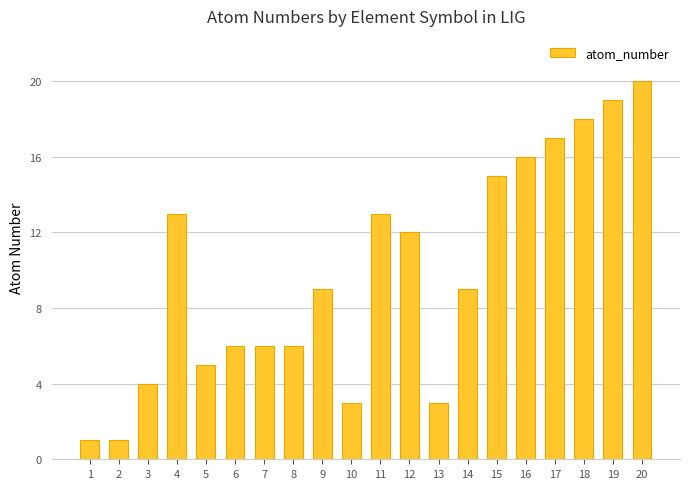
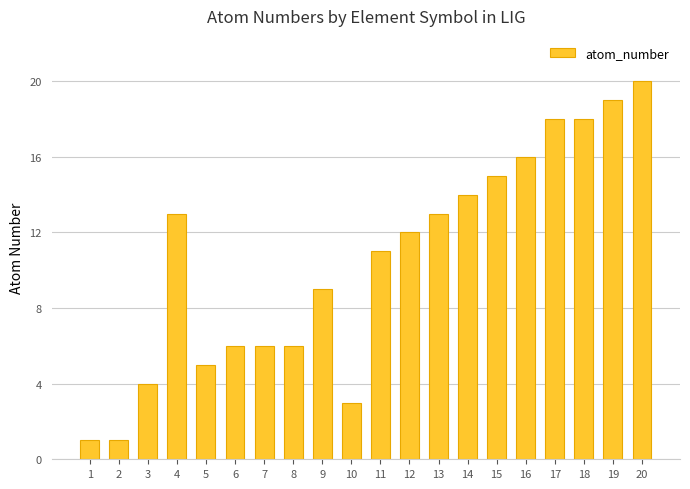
  {
    "1": 1,
    "2": 1,
    "3": 4,
    "4": 13,
    "5": 5,
    "6": 6,
    "7": 6,
    "8": 6,
    "9": 9,
    "10": 3,
-   "11": 13,
+   "11": 11,
    "12": 12,
-   "13": 3,
-   "14": 9,
+   "13": 13,
+   "14": 14,
    "15": 15,
    "16": 16,
-   "17": 17,
+   "17": 18,
    "18": 18,
    "19": 19,
    "20": 20
  }
